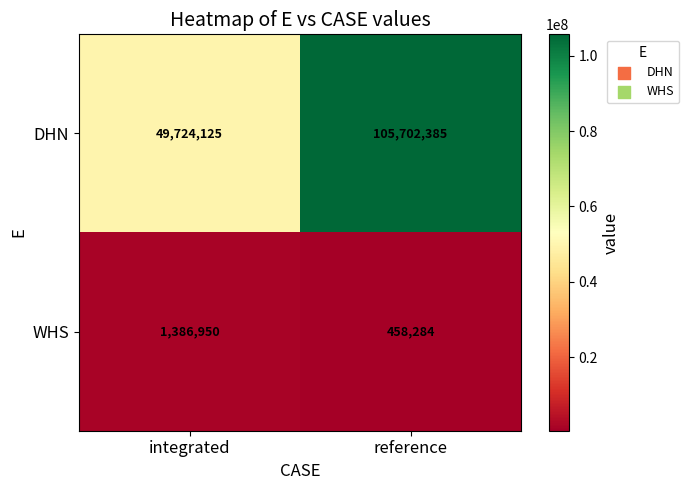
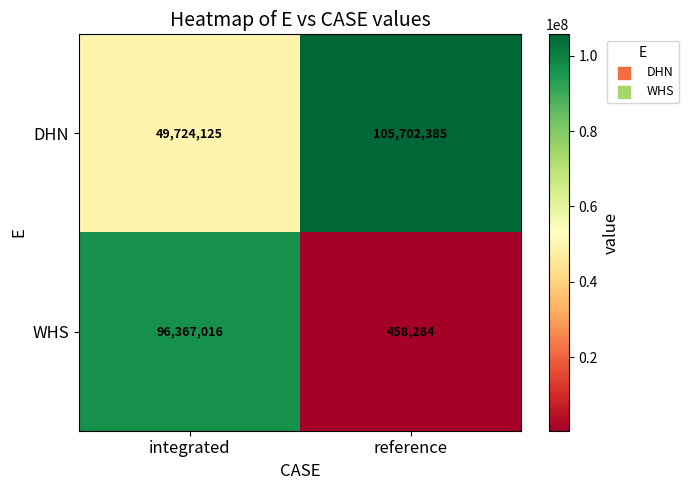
  {
    "DHN": {
      "integrated": "49,724,125",
      "reference": "105,702,385"
    },
    "WHS": {
-     "integrated": "1,386,950",
+     "integrated": "96,367,016",
      "reference": "458,284"
    }
  }
